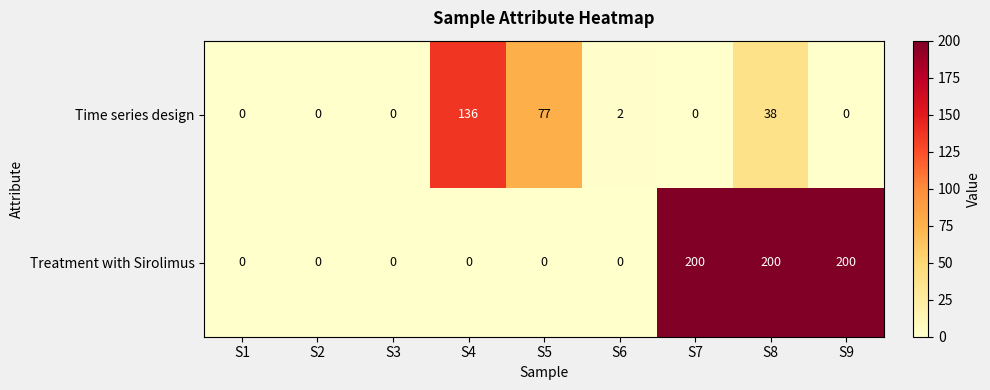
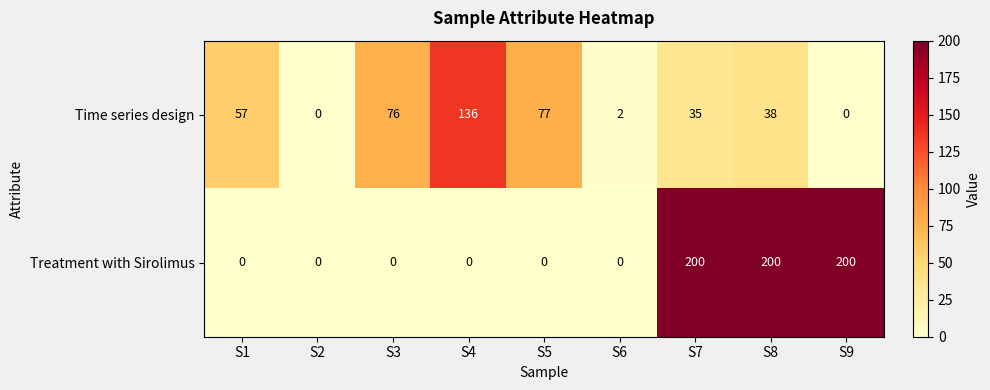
  {
    "Time series design": {
-     "S1": 0,
+     "S1": 57,
      "S2": 0,
-     "S3": 0,
+     "S3": 76,
      "S4": 136,
      "S5": 77,
      "S6": 2,
-     "S7": 0,
+     "S7": 35,
      "S8": 38,
      "S9": 0
    },
    "Treatment with Sirolimus": {
      "S1": 0,
      "S2": 0,
      "S3": 0,
      "S4": 0,
      "S5": 0,
      "S6": 0,
      "S7": 200,
      "S8": 200,
      "S9": 200
    }
  }
